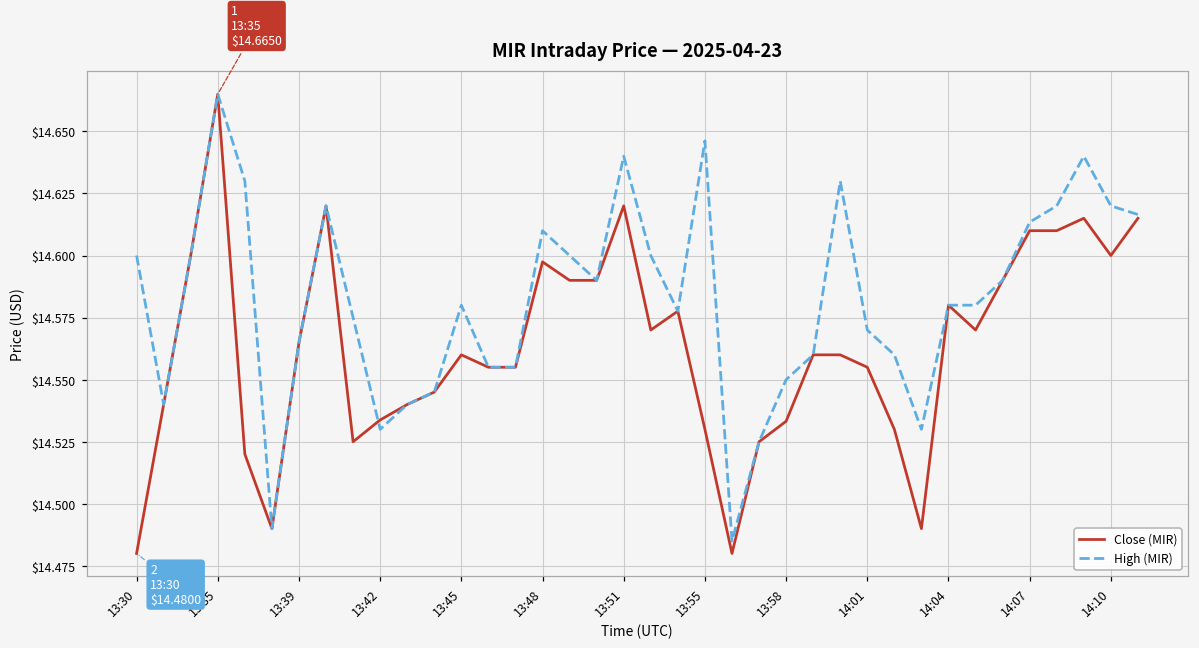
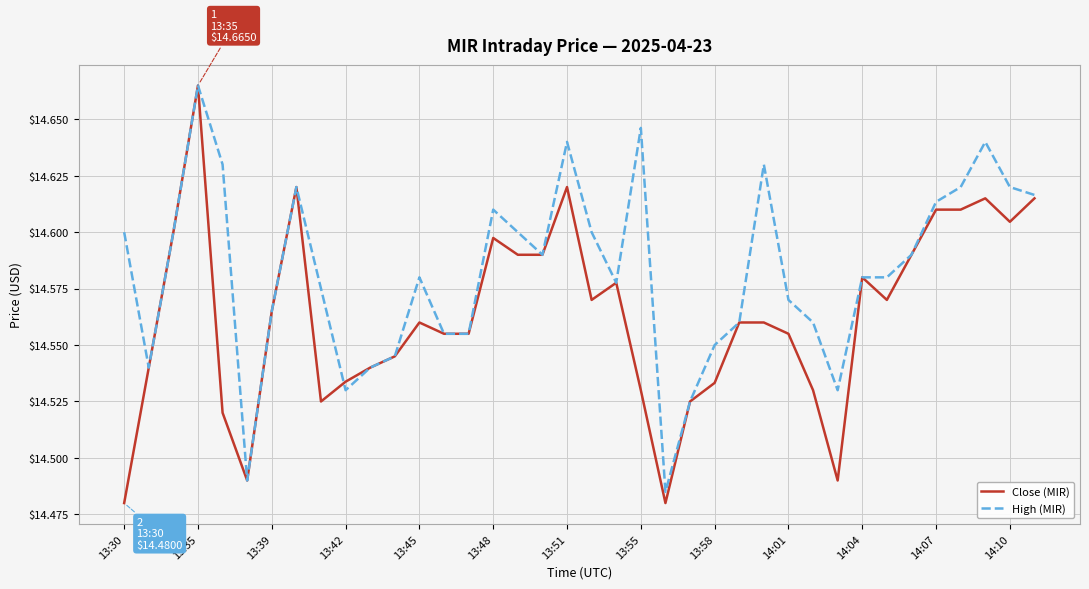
  {
    "Close (MIR)": {
      "13:42": "$14.534",
      "13:45": "$14.560",
      "13:48": "$14.597",
      "13:51": "$14.620",
      "13:55": "$14.530",
      "13:58": "$14.533",
      "14:01": "$14.555",
      "14:07": "$14.610",
-     "14:10": "$14.600"
+     "14:10": "$14.605"
    },
    "High (MIR)": {
      "13:30": "$14.600",
      "13:42": "$14.530",
      "13:45": "$14.580",
      "13:48": "$14.610",
      "13:51": "$14.640",
      "13:55": "$14.646",
      "13:58": "$14.550",
      "14:01": "$14.570",
      "14:07": "$14.613",
      "14:10": "$14.620"
    }
  }
